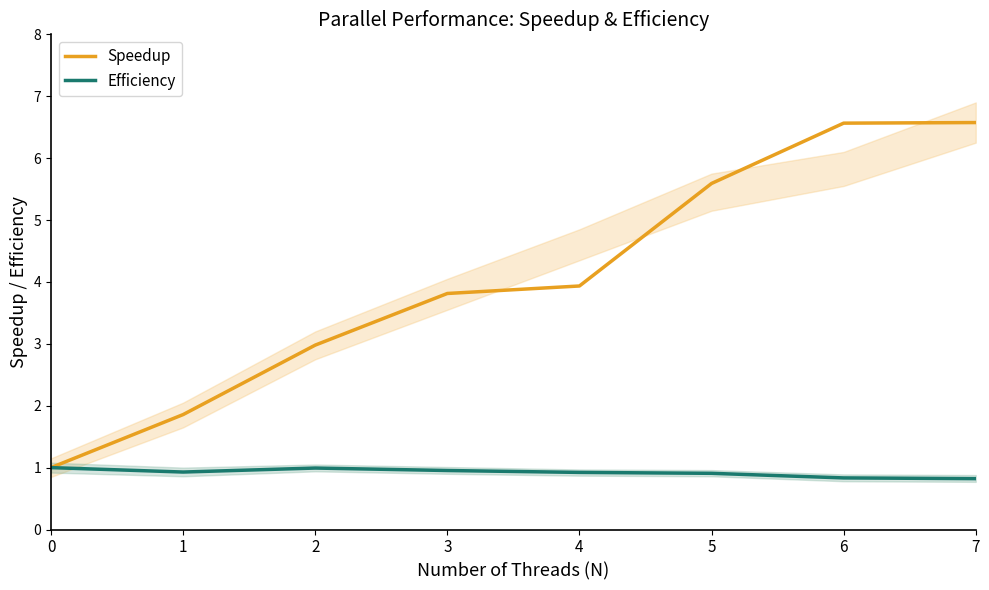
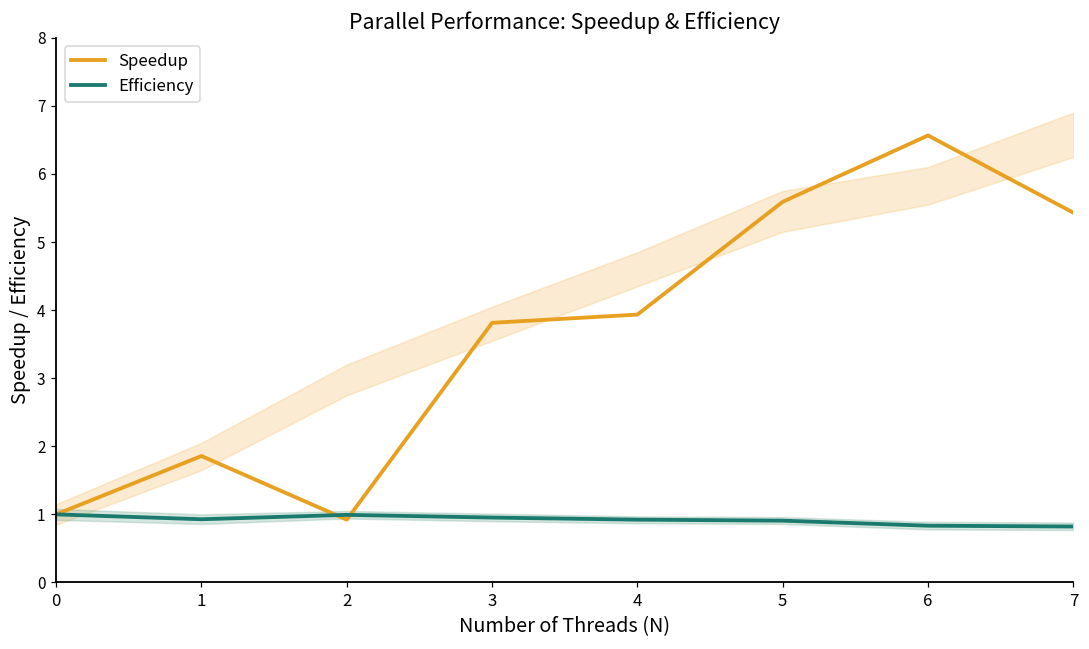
  {
    "Speedup": {
      "1": 1.9,
-     "2": 3.0,
+     "2": 0.9,
      "3": 3.8,
      "4": 3.9,
      "5": 5.6,
      "6": 6.6,
-     "7": 6.6
+     "7": 5.4
    },
    "Efficiency": {
      "1": 0.9,
      "2": 1.0,
      "3": 1.0,
      "4": 0.9,
      "5": 0.9,
      "6": 0.8,
      "7": 0.8
    }
  }
